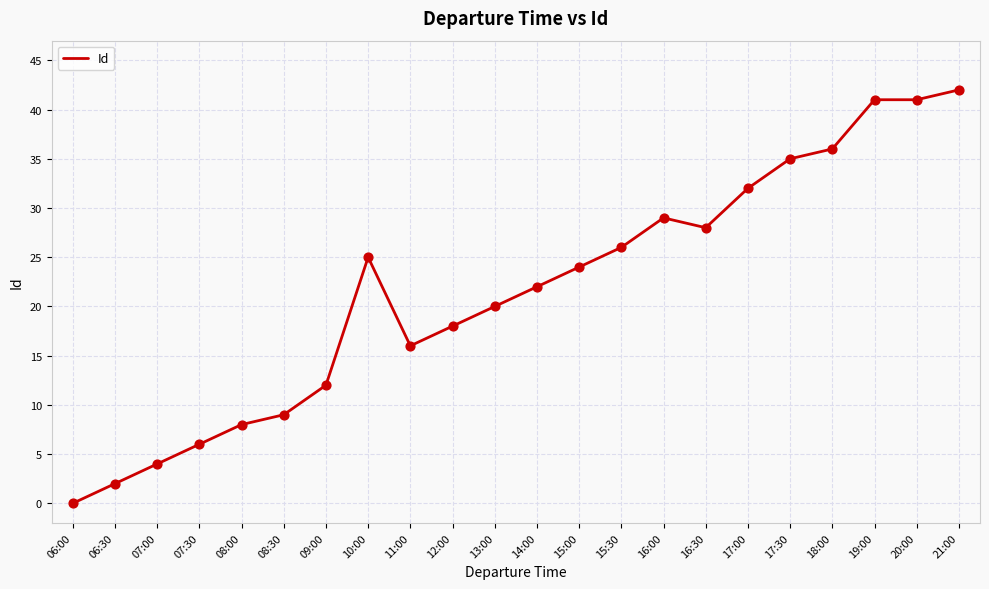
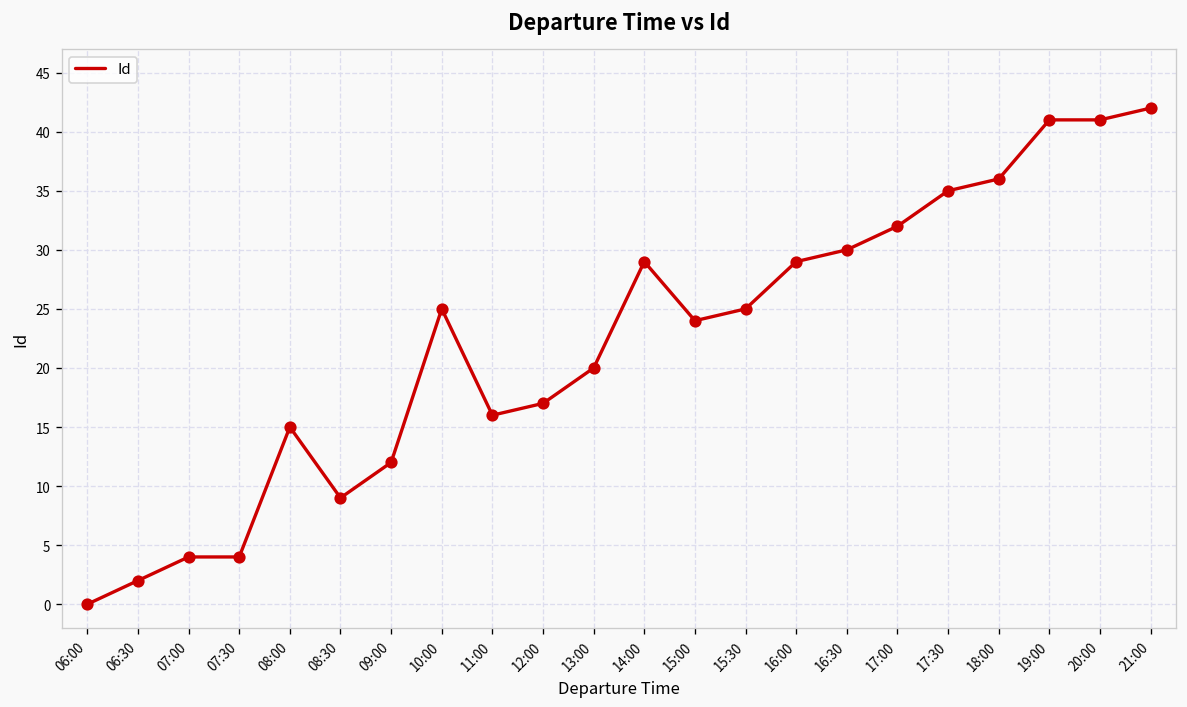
  {
    "06:00": 0,
    "06:30": 2,
    "07:00": 4,
-   "07:30": 6,
-   "08:00": 8,
+   "07:30": 4,
+   "08:00": 15,
    "08:30": 9,
    "09:00": 12,
    "10:00": 25,
    "11:00": 16,
-   "12:00": 18,
+   "12:00": 17,
    "13:00": 20,
-   "14:00": 22,
+   "14:00": 29,
    "15:00": 24,
-   "15:30": 26,
+   "15:30": 25,
    "16:00": 29,
-   "16:30": 28,
+   "16:30": 30,
    "17:00": 32,
    "17:30": 35,
    "18:00": 36,
    "19:00": 41,
    "20:00": 41,
    "21:00": 42
  }
